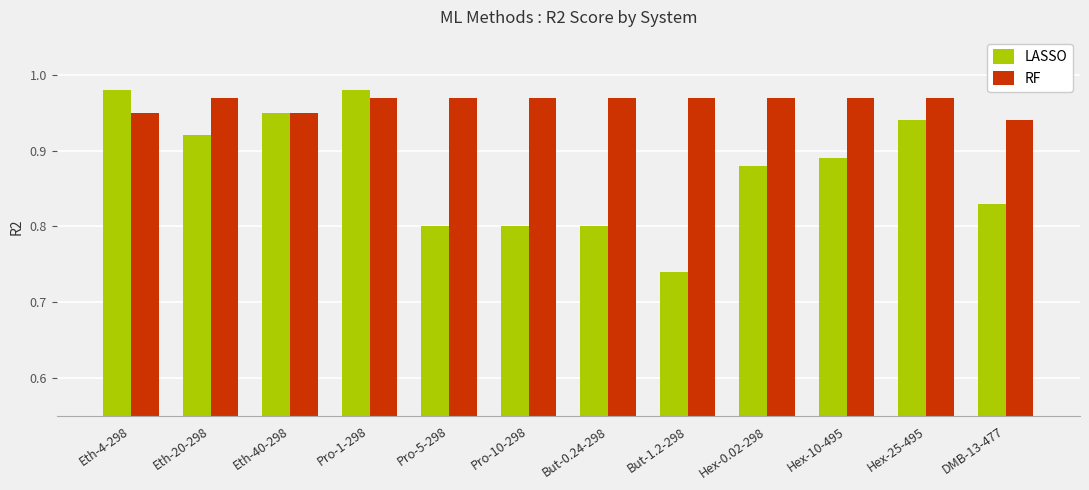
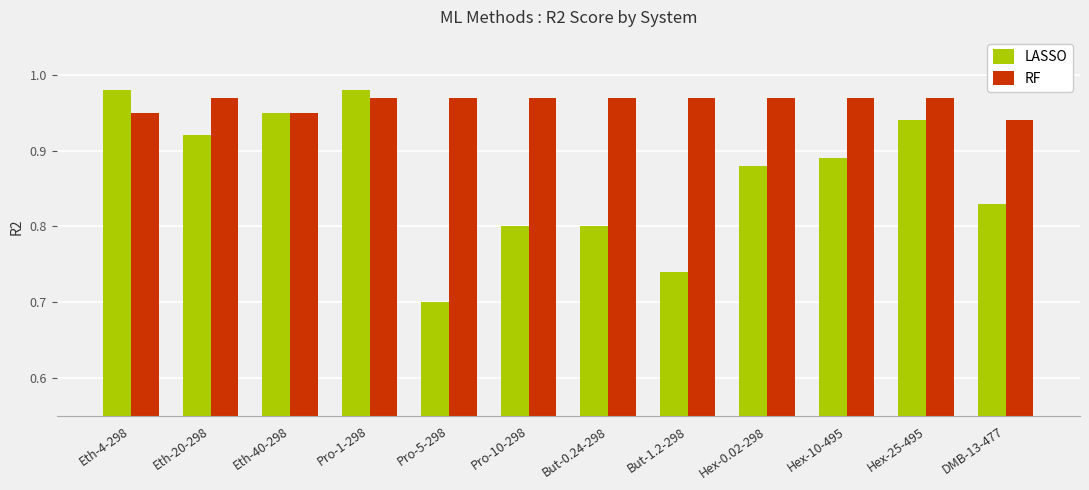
  {
    "LASSO": {
      "Eth-4-298": 0.98,
      "Eth-20-298": 0.92,
      "Eth-40-298": 0.95,
      "Pro-1-298": 0.98,
-     "Pro-5-298": 0.8,
+     "Pro-5-298": 0.7,
      "Pro-10-298": 0.8,
      "But-0.24-298": 0.8,
      "But-1.2-298": 0.74,
      "Hex-0.02-298": 0.88,
      "Hex-10-495": 0.89,
      "Hex-25-495": 0.94,
      "DMB-13-477": 0.83
    },
    "RF": {
      "Eth-4-298": 0.95,
      "Eth-20-298": 0.97,
      "Eth-40-298": 0.95,
      "Pro-1-298": 0.97,
      "Pro-5-298": 0.97,
      "Pro-10-298": 0.97,
      "But-0.24-298": 0.97,
      "But-1.2-298": 0.97,
      "Hex-0.02-298": 0.97,
      "Hex-10-495": 0.97,
      "Hex-25-495": 0.97,
      "DMB-13-477": 0.94
    }
  }
